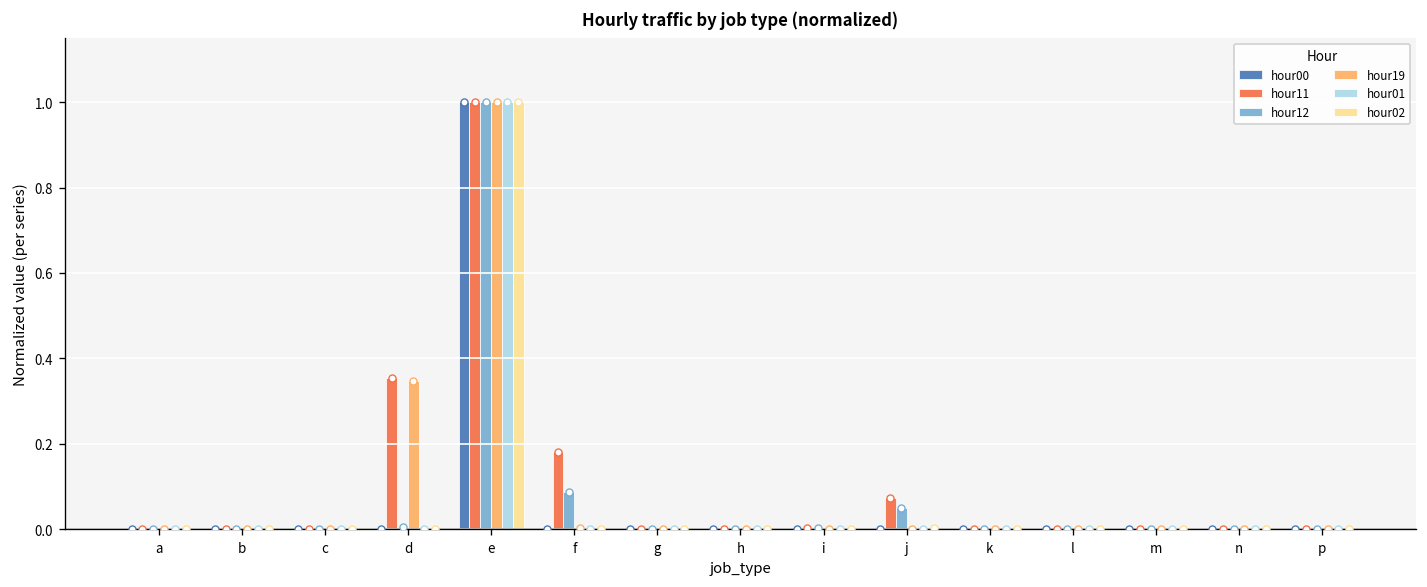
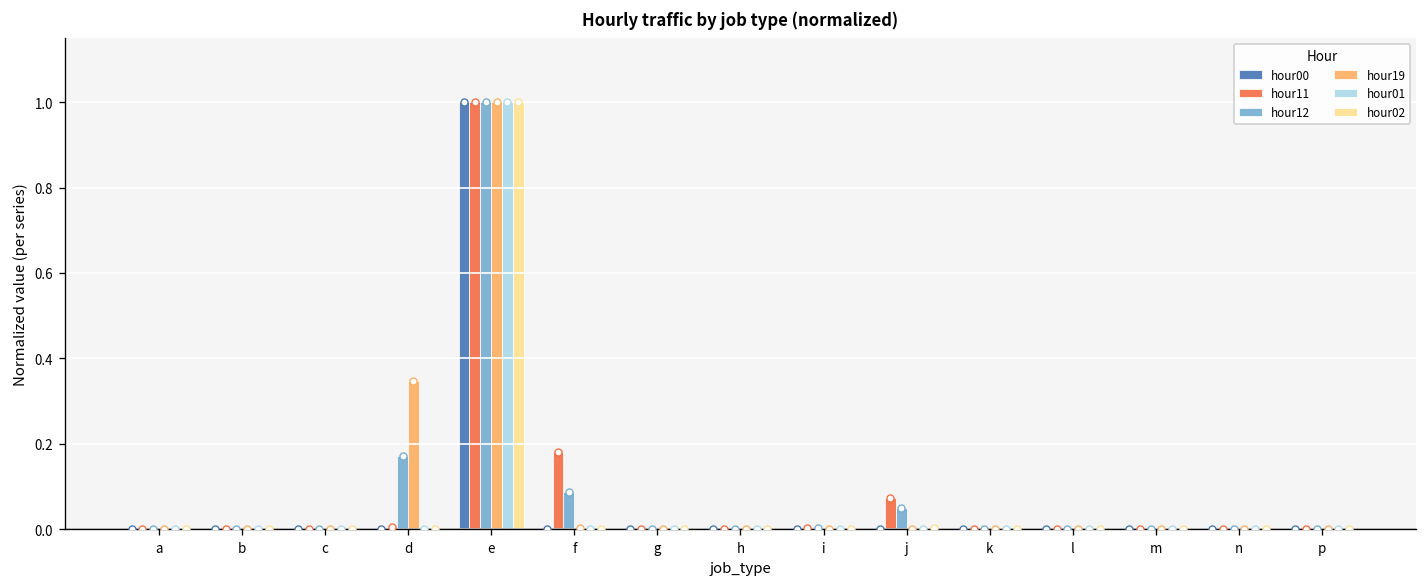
  {
    "hour00": {
      "e": 1.00,
      "g": 0.00
    },
    "hour11": {
-     "d": 0.35,
+     "d": 0.01,
      "e": 1.00,
      "f": 0.18,
      "g": 0.00,
      "j": 0.07
    },
    "hour12": {
-     "d": 0.00,
+     "d": 0.17,
      "e": 1.00,
      "f": 0.09,
      "g": 0.00,
      "j": 0.05
    },
    "hour19": {
      "d": 0.35,
      "e": 1.00,
      "g": 0.00
    },
    "hour01": {
      "e": 1.00,
      "l": 0.00
    },
    "hour02": {
      "e": 1.00,
      "l": 0.00
    }
  }
